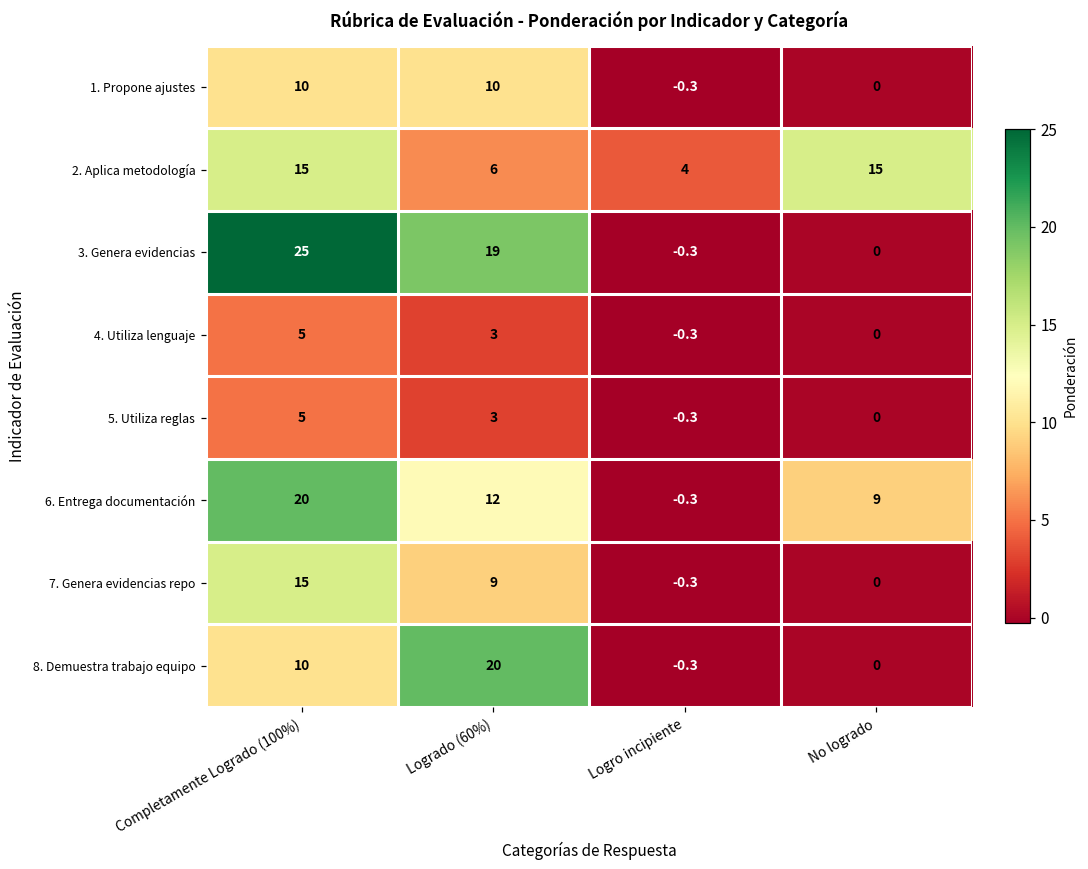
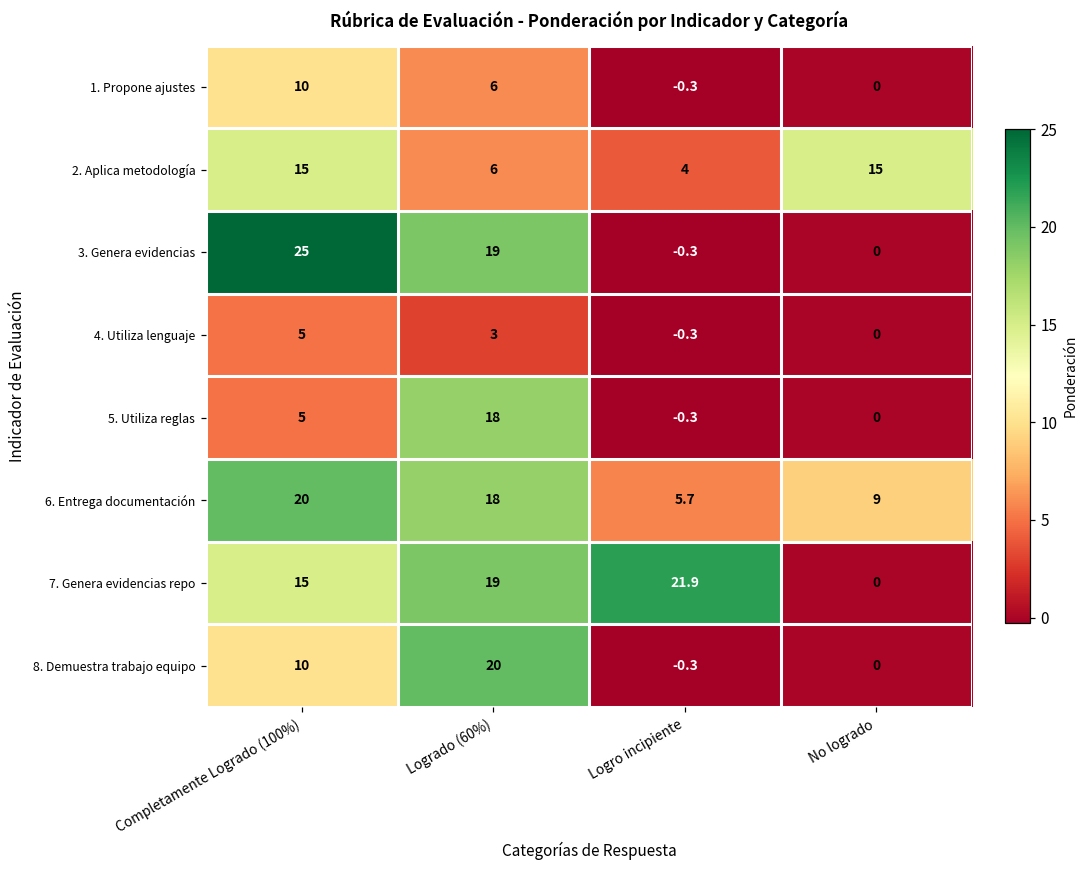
  {
    "1. Propone ajustes": {
      "Completamente Logrado (100%)": 10,
-     "Logrado (60%)": 10,
+     "Logrado (60%)": 6,
      "Logro incipiente": -0.3,
      "No logrado": 0
    },
    "2. Aplica metodología": {
      "Completamente Logrado (100%)": 15,
      "Logrado (60%)": 6,
      "Logro incipiente": 4,
      "No logrado": 15
    },
    "3. Genera evidencias": {
      "Completamente Logrado (100%)": 25,
      "Logrado (60%)": 19,
      "Logro incipiente": -0.3,
      "No logrado": 0
    },
    "4. Utiliza lenguaje": {
      "Completamente Logrado (100%)": 5,
      "Logrado (60%)": 3,
      "Logro incipiente": -0.3,
      "No logrado": 0
    },
    "5. Utiliza reglas": {
      "Completamente Logrado (100%)": 5,
-     "Logrado (60%)": 3,
+     "Logrado (60%)": 18,
      "Logro incipiente": -0.3,
      "No logrado": 0
    },
    "6. Entrega documentación": {
      "Completamente Logrado (100%)": 20,
-     "Logrado (60%)": 12,
-     "Logro incipiente": -0.3,
+     "Logrado (60%)": 18,
+     "Logro incipiente": 5.7,
      "No logrado": 9
    },
    "7. Genera evidencias repo": {
      "Completamente Logrado (100%)": 15,
-     "Logrado (60%)": 9,
-     "Logro incipiente": -0.3,
+     "Logrado (60%)": 19,
+     "Logro incipiente": 21.9,
      "No logrado": 0
    },
    "8. Demuestra trabajo equipo": {
      "Completamente Logrado (100%)": 10,
      "Logrado (60%)": 20,
      "Logro incipiente": -0.3,
      "No logrado": 0
    }
  }
